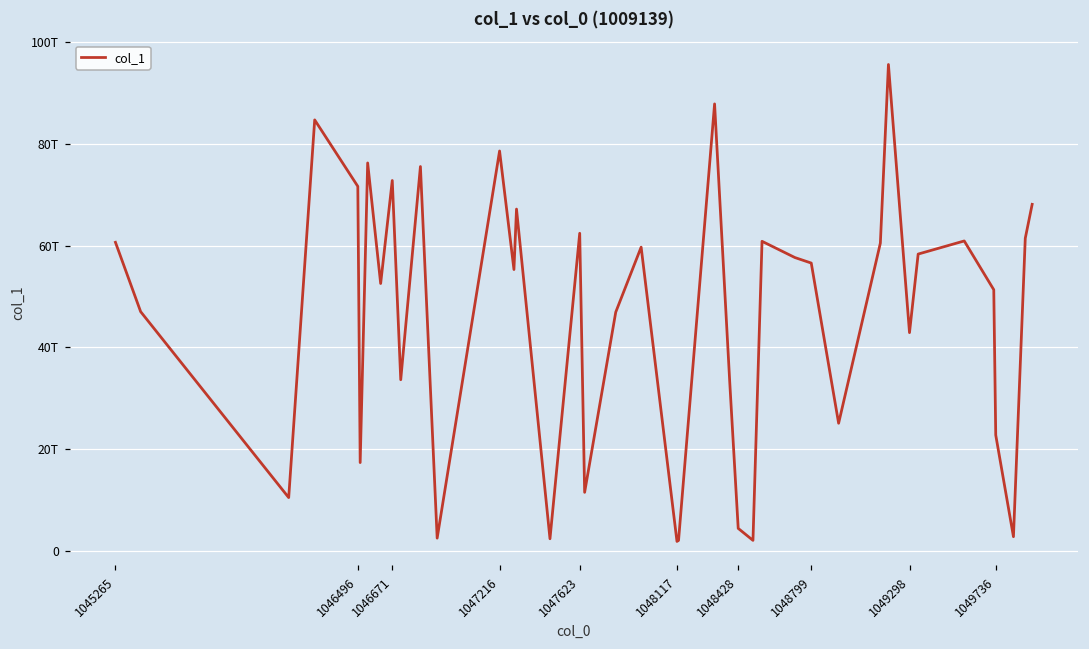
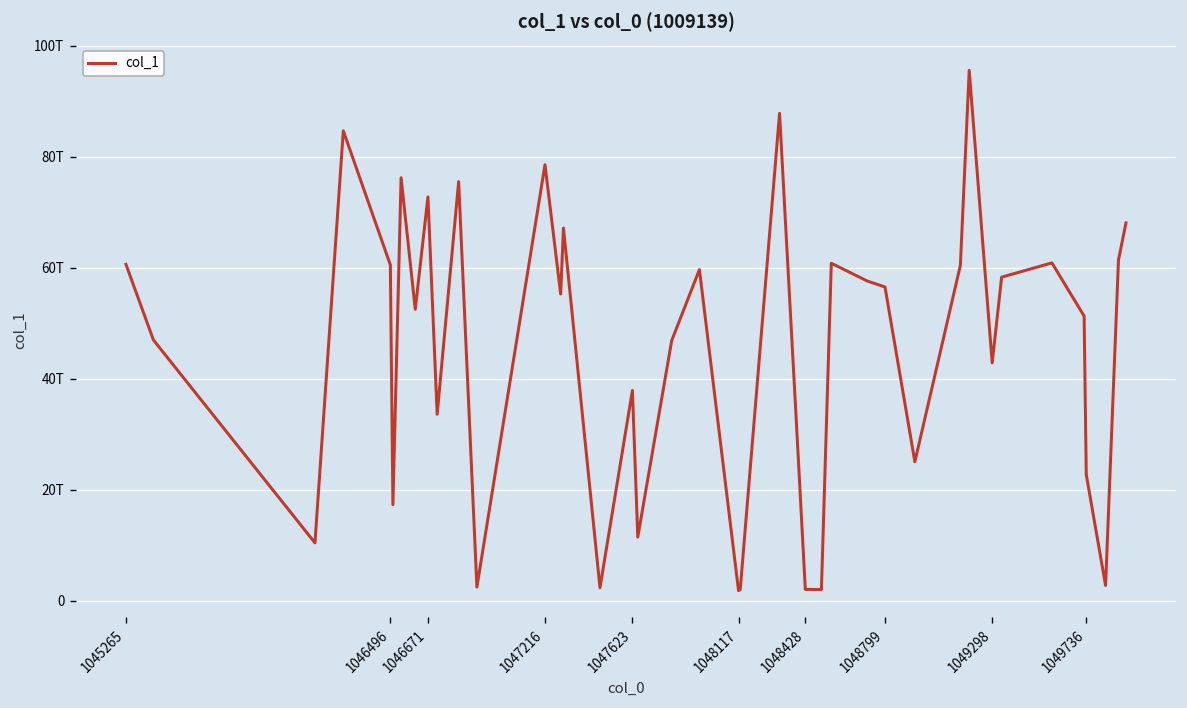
  {
    "1045265": "61T",
-   "1046496": "72T",
+   "1046496": "61T",
    "1046671": "73T",
    "1047216": "79T",
-   "1047623": "62T",
+   "1047623": "38T",
    "1048117": "2T",
-   "1048428": "4T",
+   "1048428": "2T",
    "1048799": "57T",
    "1049298": "43T",
    "1049736": "23T"
  }
